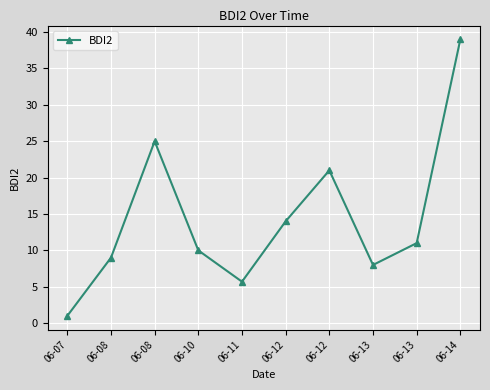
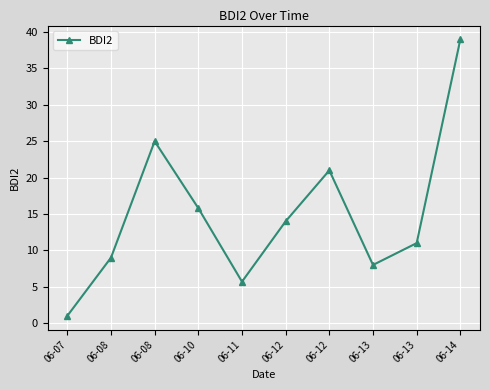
  {
    "06-07": 1,
-   "06-10": 10,
+   "06-10": 16,
    "06-11": 6,
    "06-14": 39
  }
